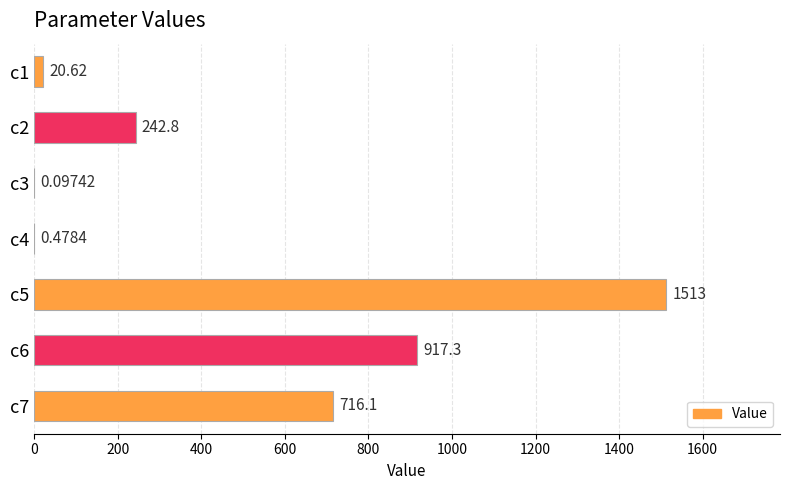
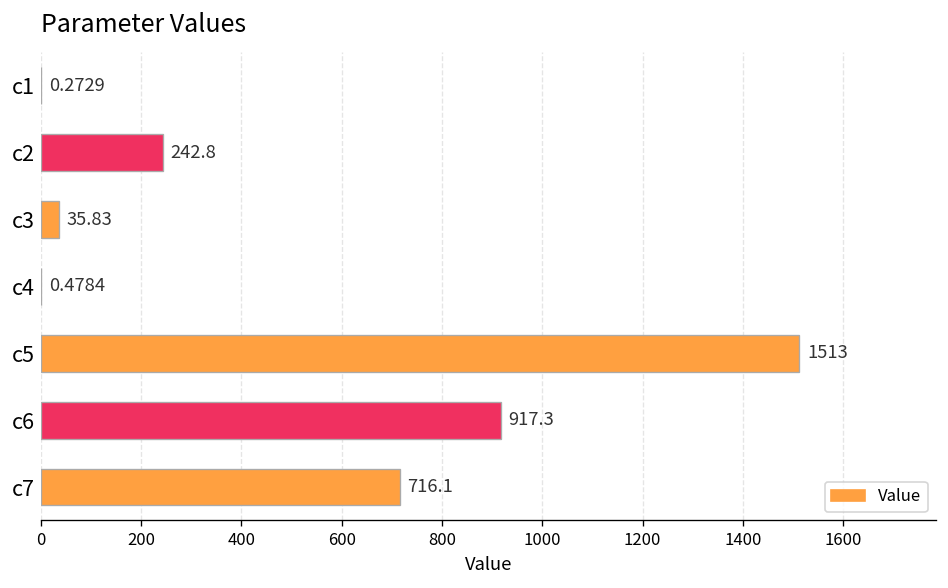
  {
-   "c1": 20.62,
+   "c1": 0.2729,
    "c2": 242.8,
-   "c3": 0.09742,
+   "c3": 35.83,
    "c4": 0.4784,
    "c5": 1513,
    "c6": 917.3,
    "c7": 716.1
  }
